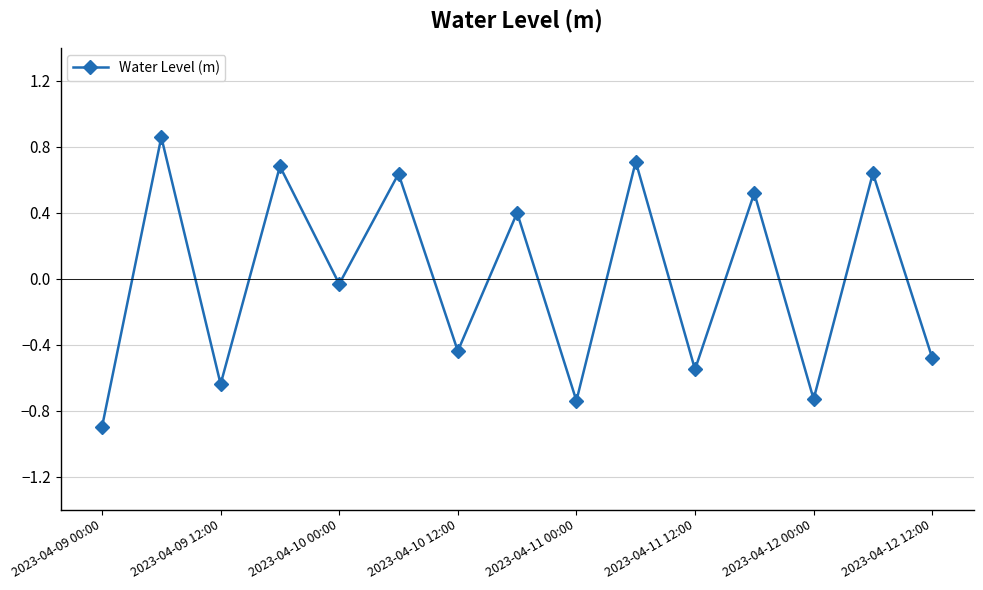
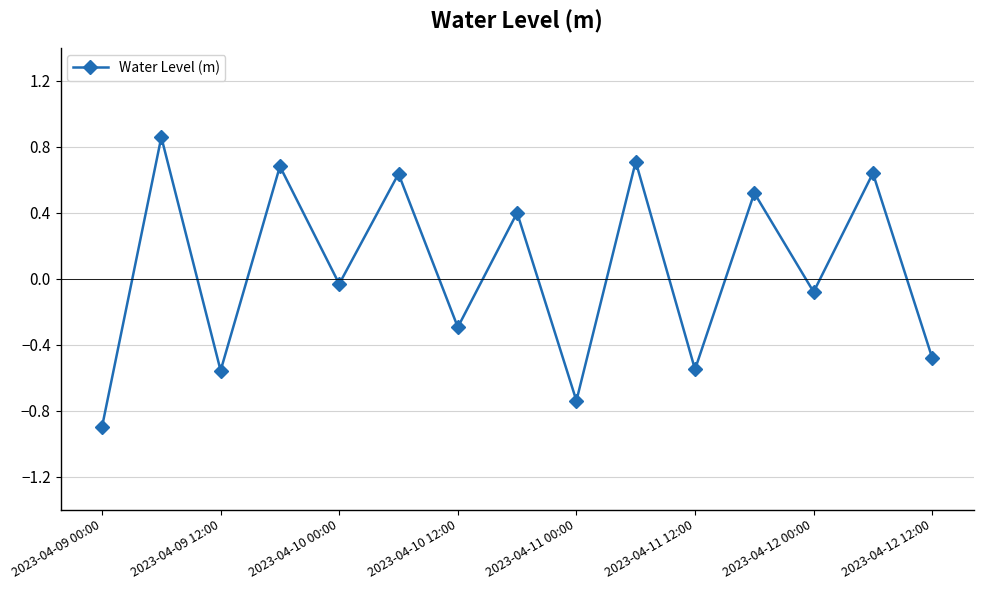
  {
    "2023-04-09 00:00": -0.90,
-   "2023-04-09 12:00": -0.64,
+   "2023-04-09 12:00": -0.56,
    "2023-04-10 00:00": -0.03,
-   "2023-04-10 12:00": -0.44,
+   "2023-04-10 12:00": -0.29,
    "2023-04-11 00:00": -0.74,
    "2023-04-11 12:00": -0.55,
-   "2023-04-12 00:00": -0.73,
+   "2023-04-12 00:00": -0.08,
    "2023-04-12 12:00": -0.48
  }
